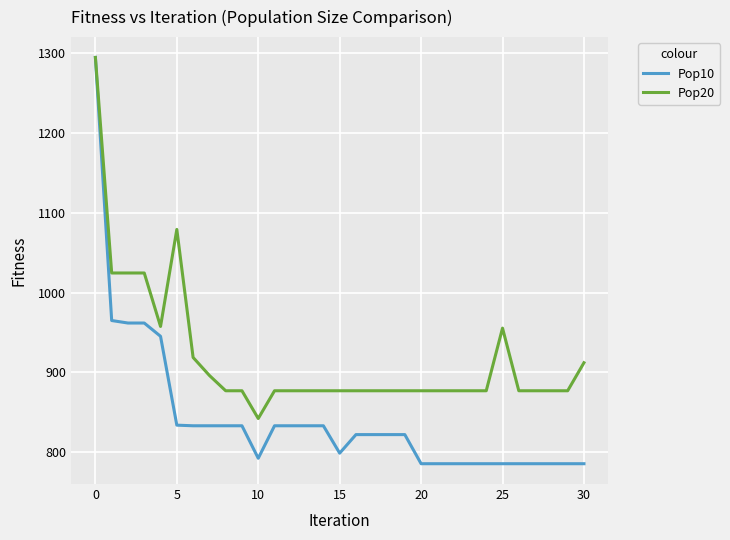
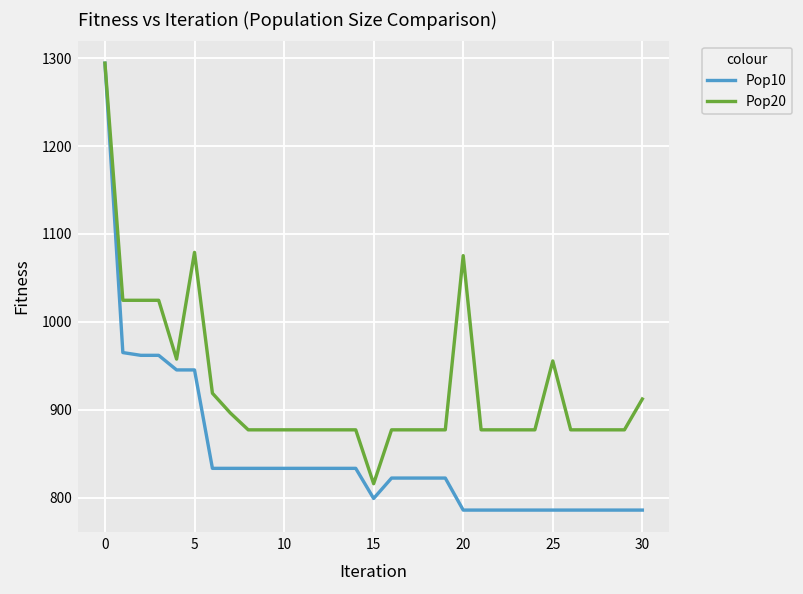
  {
    "Pop10": {
-     "5": 830,
-     "10": 790,
+     "5": 950,
+     "10": 830,
      "15": 800,
      "20": 790,
      "25": 790,
      "30": 790
    },
    "Pop20": {
      "5": 1080,
-     "10": 840,
-     "15": 880,
-     "20": 880,
+     "10": 880,
+     "15": 820,
+     "20": 1080,
      "25": 960,
      "30": 910
    }
  }
